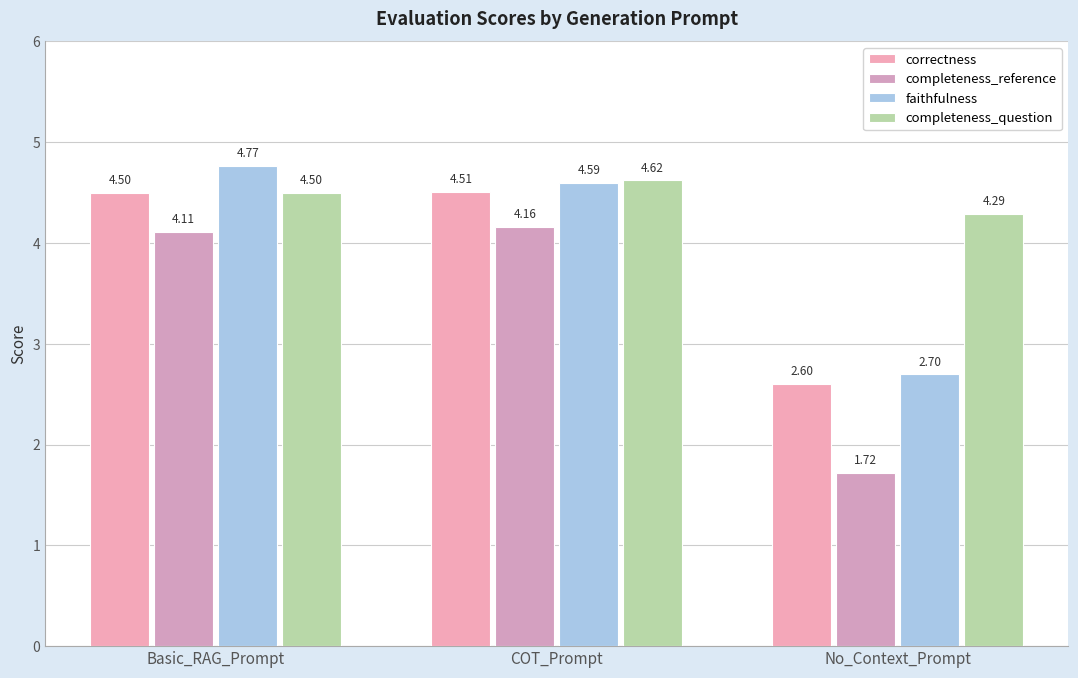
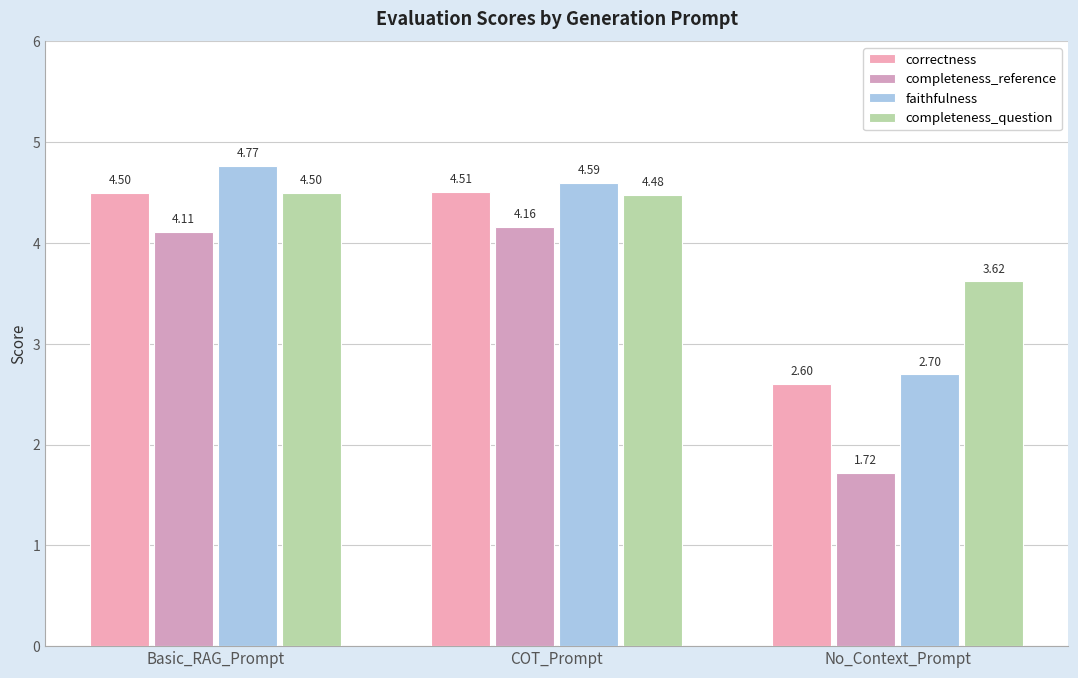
  {
    "faithfulness": {
      "Basic_RAG_Prompt": 4.77,
      "COT_Prompt": 4.59,
      "No_Context_Prompt": 2.70
    },
    "completeness_question": {
      "Basic_RAG_Prompt": 4.50,
-     "COT_Prompt": 4.62,
-     "No_Context_Prompt": 4.29
+     "COT_Prompt": 4.48,
+     "No_Context_Prompt": 3.62
    }
  }
